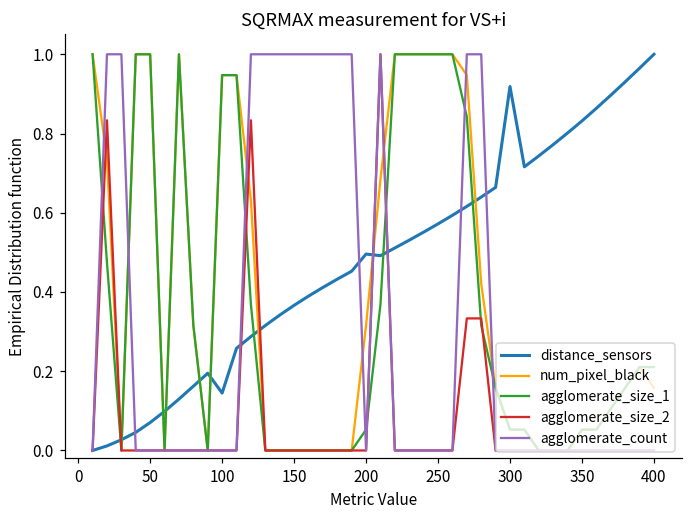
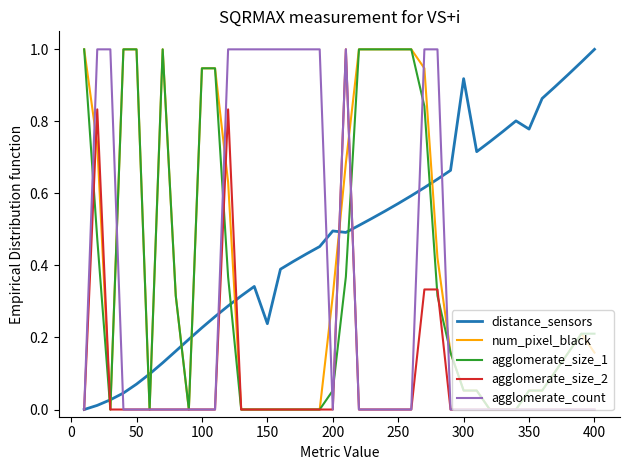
  {
    "distance_sensors": {
      "50": 0.07,
-     "100": 0.14,
-     "150": 0.37,
+     "100": 0.23,
+     "150": 0.24,
      "200": 0.50,
      "250": 0.57,
      "300": 0.92,
-     "350": 0.83,
+     "350": 0.78,
      "400": 1.00
    },
    "num_pixel_black": {
      "200": 0.32
    },
    "agglomerate_size_1": {
      "200": 0.05
    },
    "agglomerate_count": {
      "150": 1.00
    }
  }
